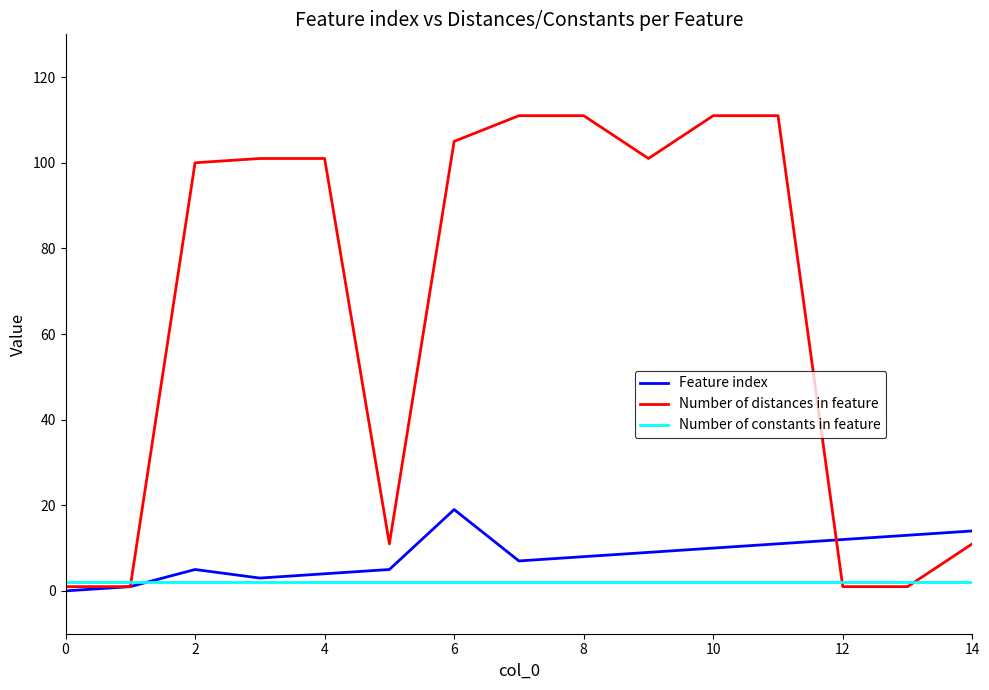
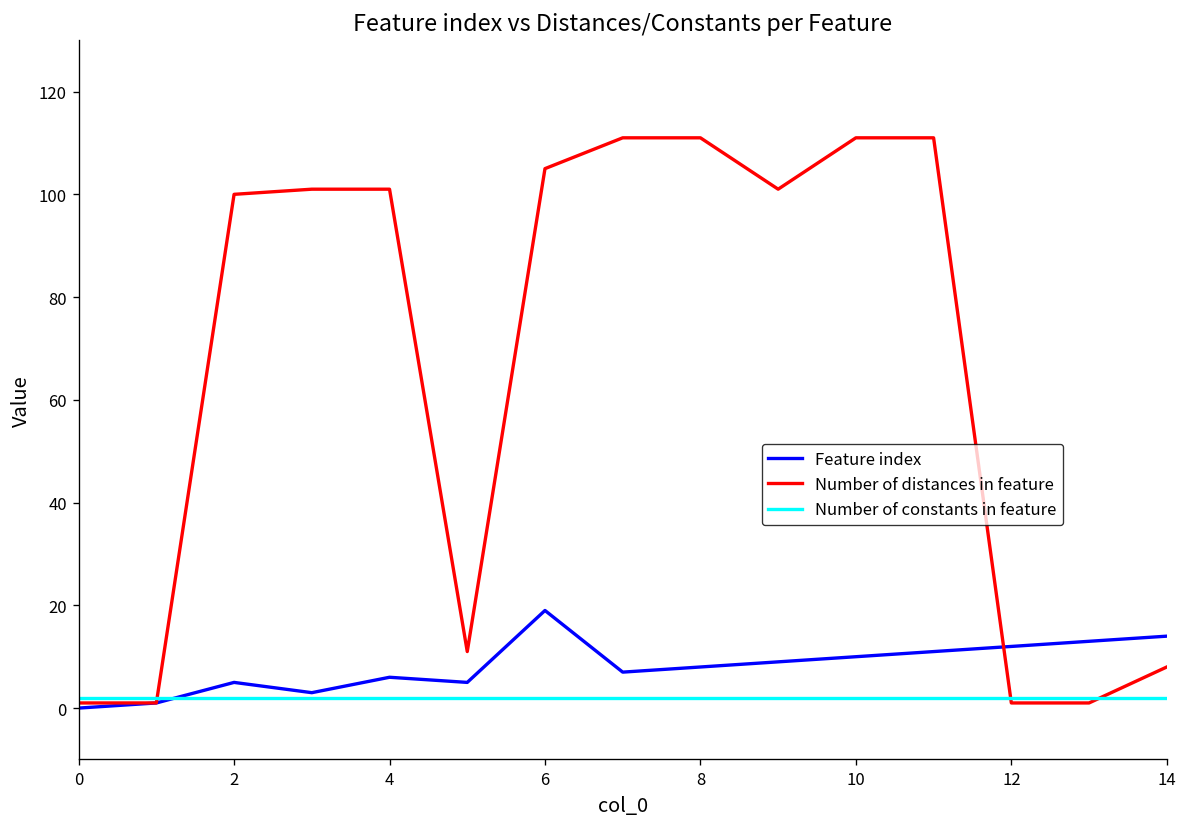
  {
    "Feature index": {
      "0": 0,
      "2": 5,
-     "4": 4,
+     "4": 6,
      "6": 19,
      "8": 8,
      "10": 10,
      "12": 12,
      "14": 14
    },
    "Number of distances in feature": {
      "0": 1,
      "2": 100,
      "4": 101,
      "6": 105,
      "8": 111,
      "10": 111,
      "12": 1,
-     "14": 11
+     "14": 8
    },
    "Number of constants in feature": {
      "0": 2,
      "2": 2,
      "4": 2,
      "6": 2,
      "8": 2,
      "10": 2,
      "12": 2,
      "14": 2
    }
  }
